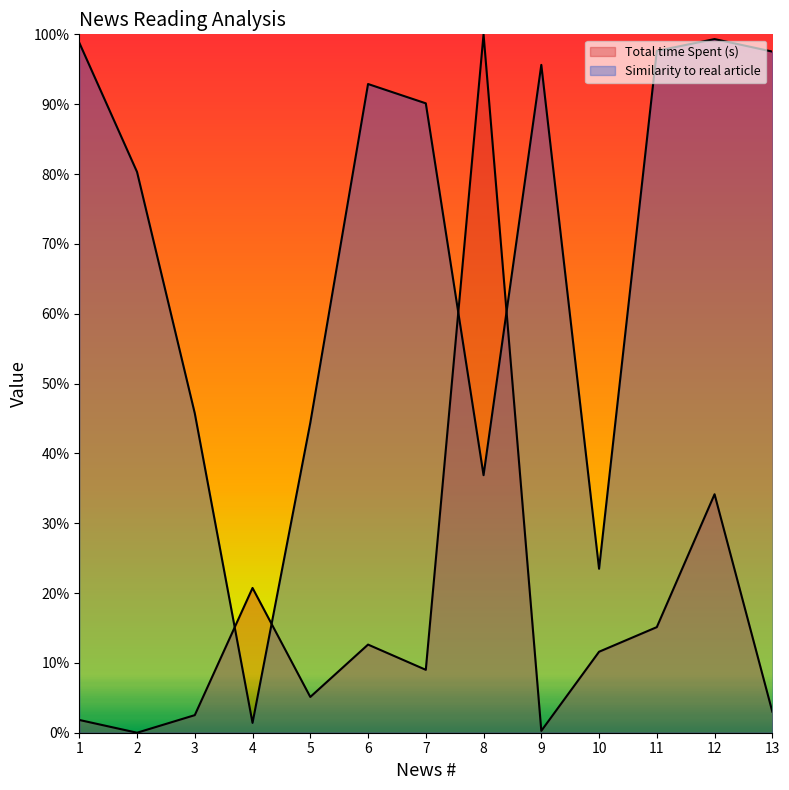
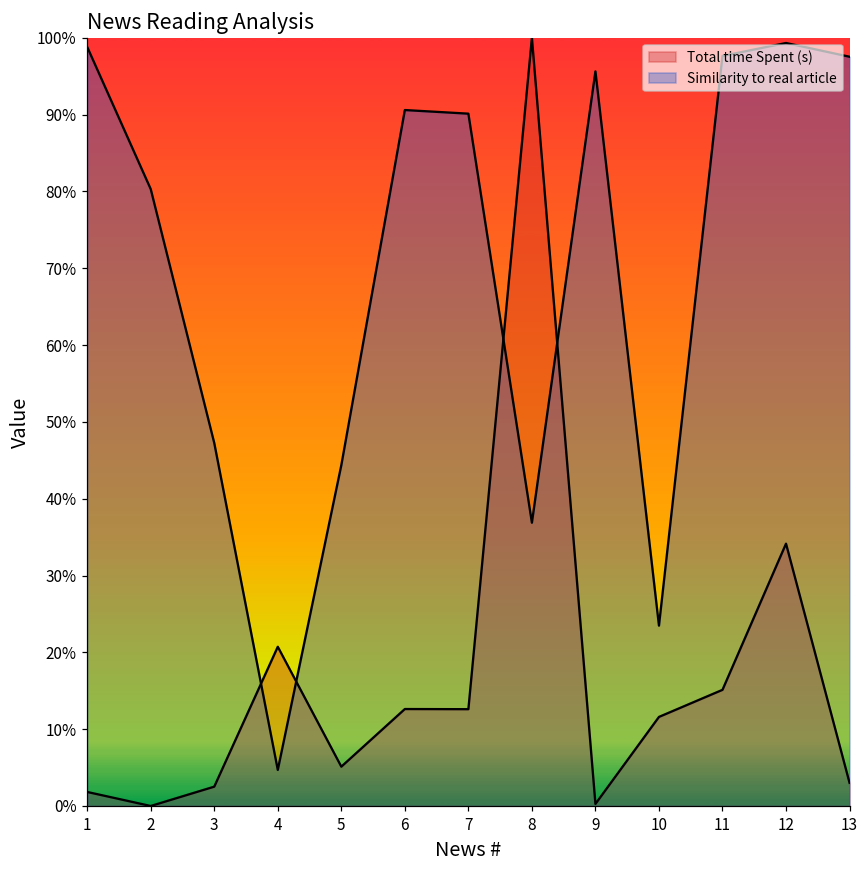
  {
    "Total time Spent (s)": {
      "1": "2%",
      "2": "0%",
      "3": "3%",
      "4": "21%",
      "5": "5%",
      "6": "13%",
-     "7": "9%",
+     "7": "13%",
      "8": "100%",
      "9": "0%",
      "10": "12%",
      "11": "15%",
      "12": "34%",
      "13": "3%"
    },
    "Similarity to real article": {
      "1": "99%",
      "2": "80%",
-     "3": "46%",
-     "4": "1%",
+     "3": "47%",
+     "4": "5%",
      "5": "44%",
-     "6": "93%",
+     "6": "91%",
      "7": "90%",
      "8": "37%",
      "9": "96%",
      "10": "23%",
      "12": "99%",
      "13": "98%"
    }
  }
